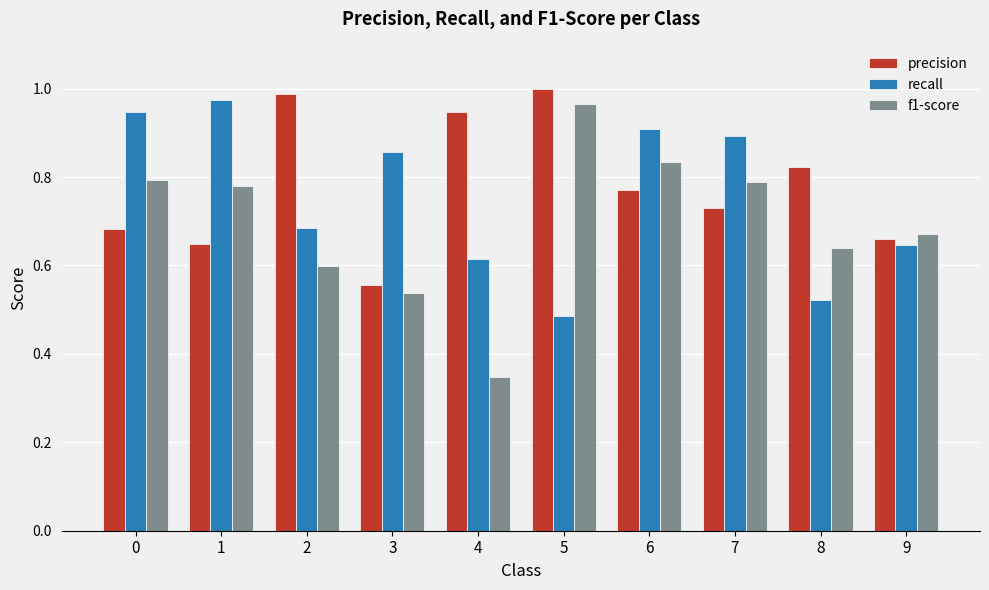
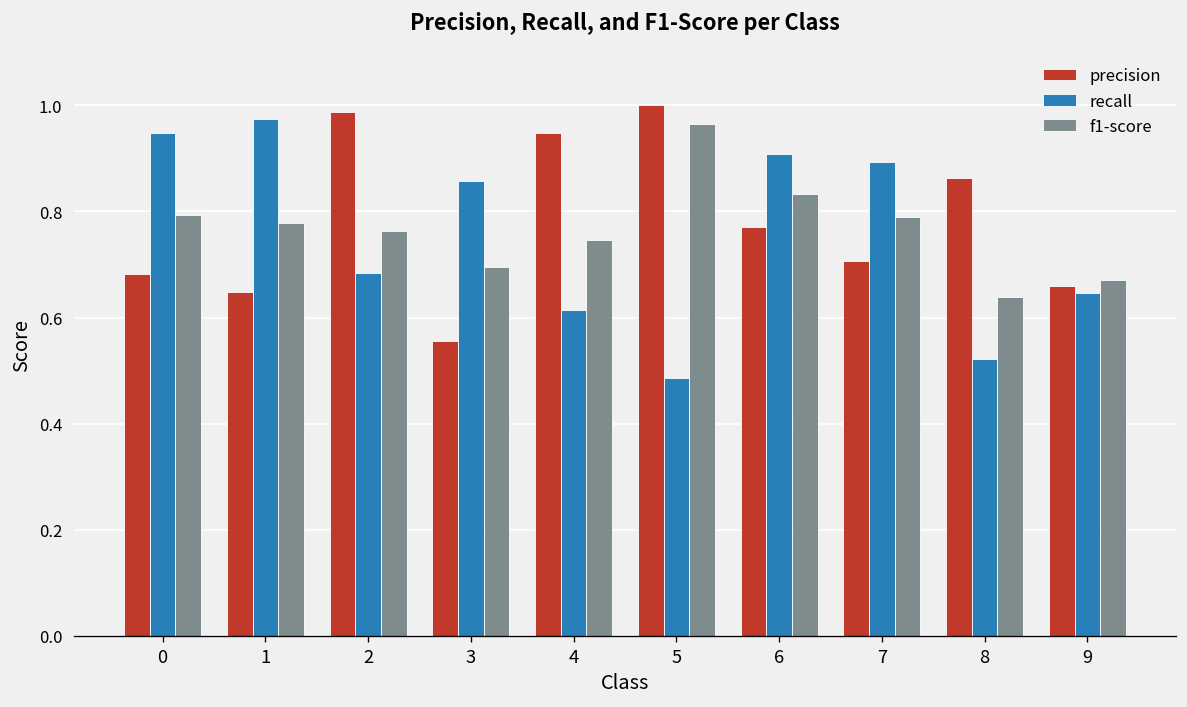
  {
    "precision": {
      "0": 0.68,
      "1": 0.65,
      "2": 0.99,
      "3": 0.56,
      "4": 0.95,
      "5": 1.00,
      "6": 0.77,
-     "7": 0.73,
-     "8": 0.82,
+     "7": 0.71,
+     "8": 0.86,
      "9": 0.66
    },
    "recall": {
      "0": 0.95,
      "1": 0.97,
      "2": 0.68,
      "3": 0.86,
      "4": 0.61,
      "5": 0.49,
      "6": 0.91,
      "7": 0.89,
      "8": 0.52,
      "9": 0.65
    },
    "f1-score": {
      "0": 0.79,
      "1": 0.78,
-     "2": 0.60,
-     "3": 0.54,
-     "4": 0.35,
+     "2": 0.76,
+     "3": 0.69,
+     "4": 0.75,
      "5": 0.97,
      "6": 0.83,
      "7": 0.79,
      "8": 0.64,
      "9": 0.67
    }
  }
